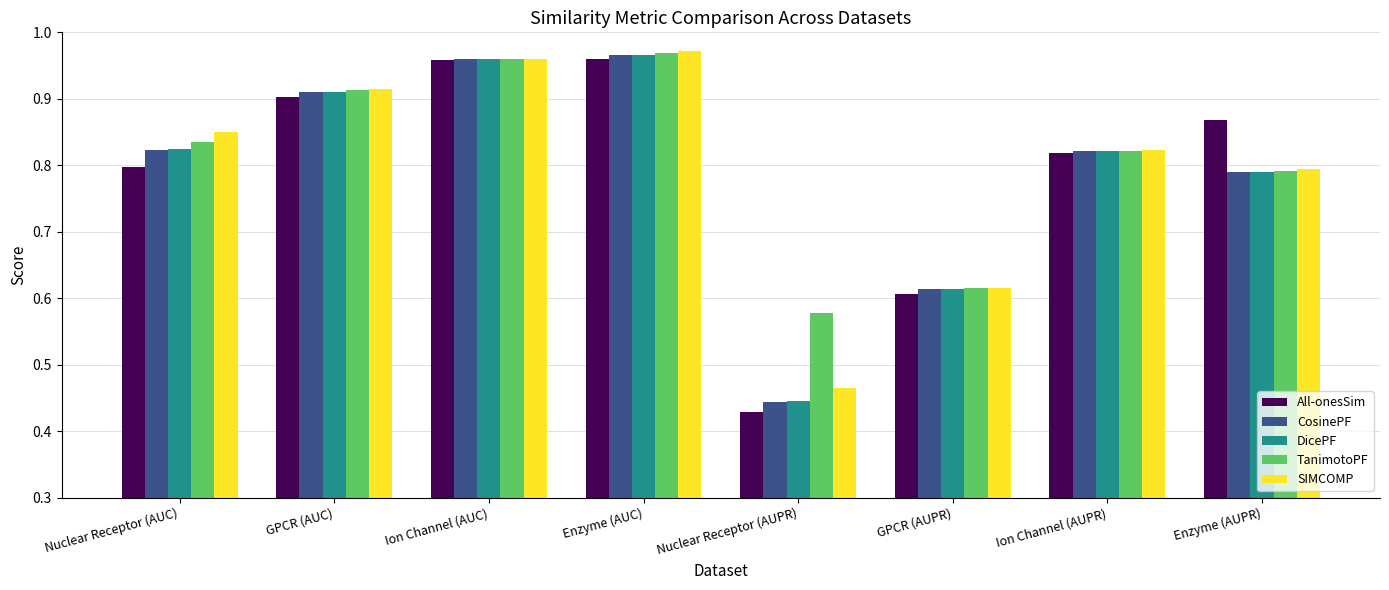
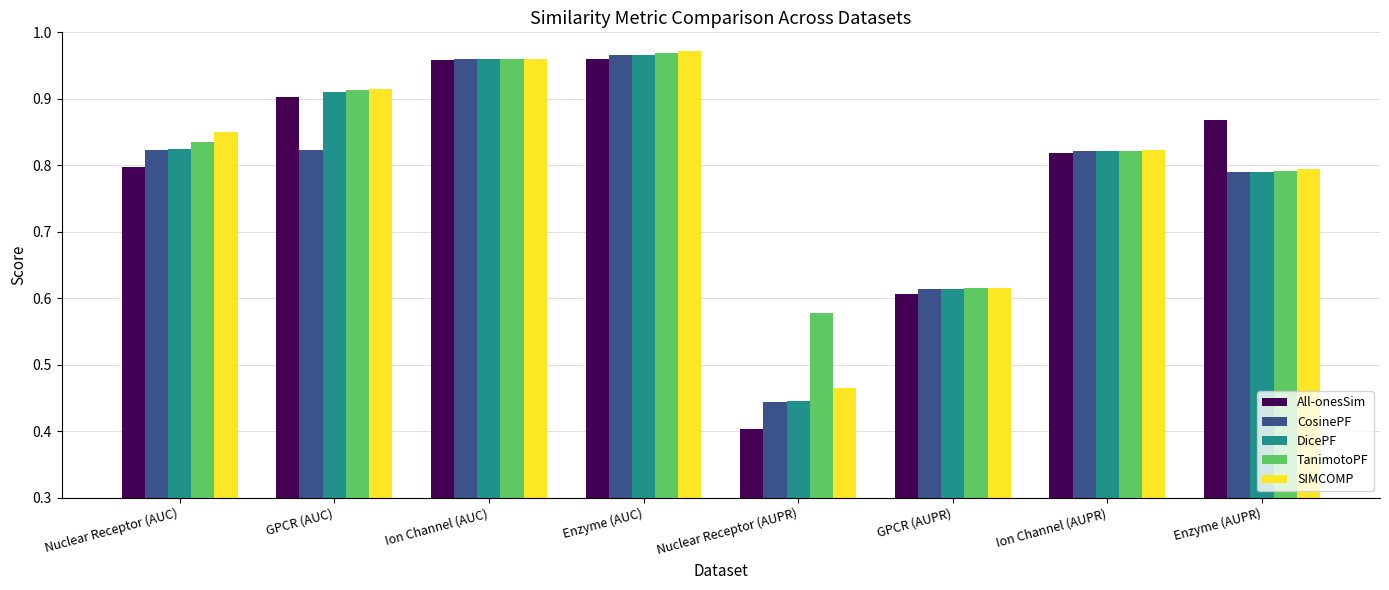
  {
    "All-onesSim": {
      "Nuclear Receptor (AUC)": 0.80,
      "GPCR (AUC)": 0.90,
      "Ion Channel (AUC)": 0.96,
      "Enzyme (AUC)": 0.96,
-     "Nuclear Receptor (AUPR)": 0.43,
+     "Nuclear Receptor (AUPR)": 0.40,
      "GPCR (AUPR)": 0.61,
      "Ion Channel (AUPR)": 0.82,
      "Enzyme (AUPR)": 0.87
    },
    "CosinePF": {
      "Nuclear Receptor (AUC)": 0.82,
-     "GPCR (AUC)": 0.91,
+     "GPCR (AUC)": 0.82,
      "Ion Channel (AUC)": 0.96,
      "Enzyme (AUC)": 0.97,
      "Nuclear Receptor (AUPR)": 0.44,
      "GPCR (AUPR)": 0.61,
      "Ion Channel (AUPR)": 0.82,
      "Enzyme (AUPR)": 0.79
    },
    "DicePF": {
      "Nuclear Receptor (AUC)": 0.82,
      "GPCR (AUC)": 0.91,
      "Ion Channel (AUC)": 0.96,
      "Enzyme (AUC)": 0.97,
      "Nuclear Receptor (AUPR)": 0.45,
      "GPCR (AUPR)": 0.61,
      "Ion Channel (AUPR)": 0.82,
      "Enzyme (AUPR)": 0.79
    },
    "TanimotoPF": {
      "Nuclear Receptor (AUC)": 0.84,
      "GPCR (AUC)": 0.91,
      "Ion Channel (AUC)": 0.96,
      "Enzyme (AUC)": 0.97,
      "Nuclear Receptor (AUPR)": 0.58,
      "GPCR (AUPR)": 0.62,
      "Ion Channel (AUPR)": 0.82,
      "Enzyme (AUPR)": 0.79
    },
    "SIMCOMP": {
      "Nuclear Receptor (AUC)": 0.85,
      "GPCR (AUC)": 0.91,
      "Ion Channel (AUC)": 0.96,
      "Enzyme (AUC)": 0.97,
      "Nuclear Receptor (AUPR)": 0.46,
      "GPCR (AUPR)": 0.62,
      "Ion Channel (AUPR)": 0.82,
      "Enzyme (AUPR)": 0.79
    }
  }
